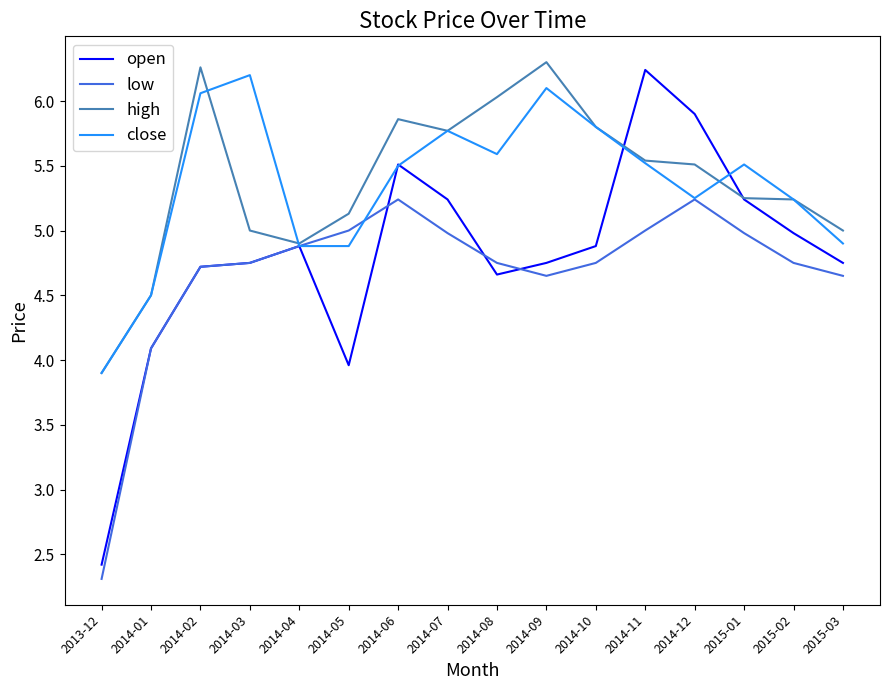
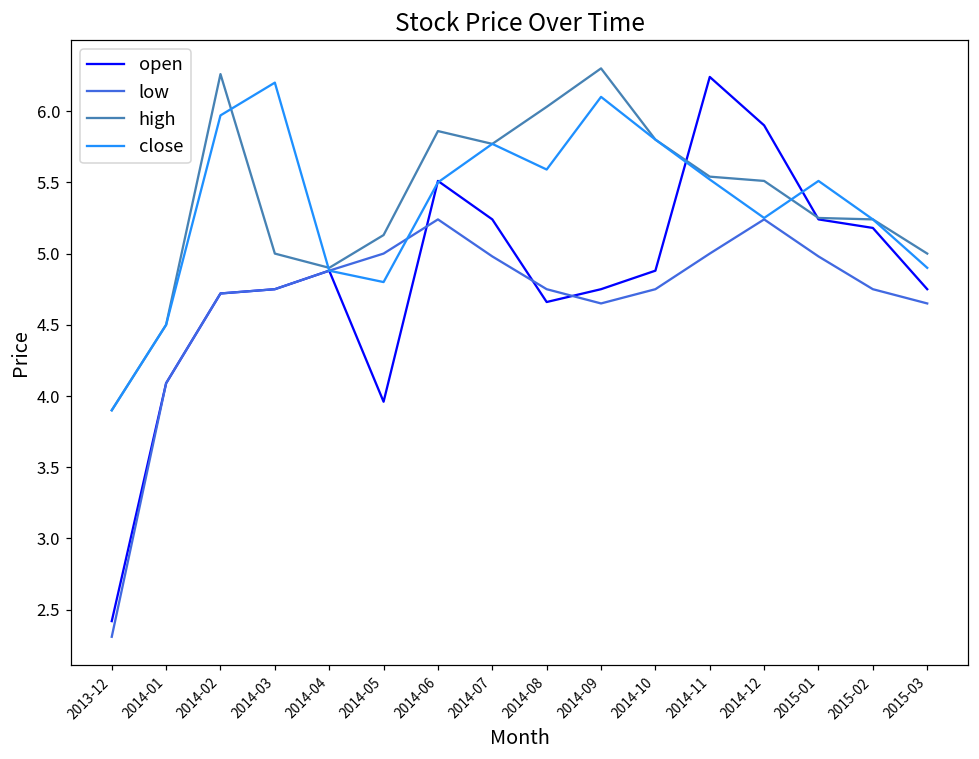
  {
    "open": {
      "2013-12": 2.42,
      "2014-05": 3.96,
      "2014-07": 5.24,
      "2014-08": 4.66,
      "2014-09": 4.75,
      "2014-10": 4.88,
      "2014-11": 6.24,
      "2014-12": 5.90,
-     "2015-02": 4.98,
+     "2015-02": 5.18,
      "2015-03": 4.75
    },
    "close": {
-     "2014-02": 6.06,
+     "2014-02": 5.97,
      "2014-03": 6.20,
-     "2014-05": 4.88,
+     "2014-05": 4.80,
      "2014-08": 5.59,
      "2014-09": 6.10,
      "2014-11": 5.52,
      "2015-01": 5.51,
      "2015-03": 4.90
    }
  }
